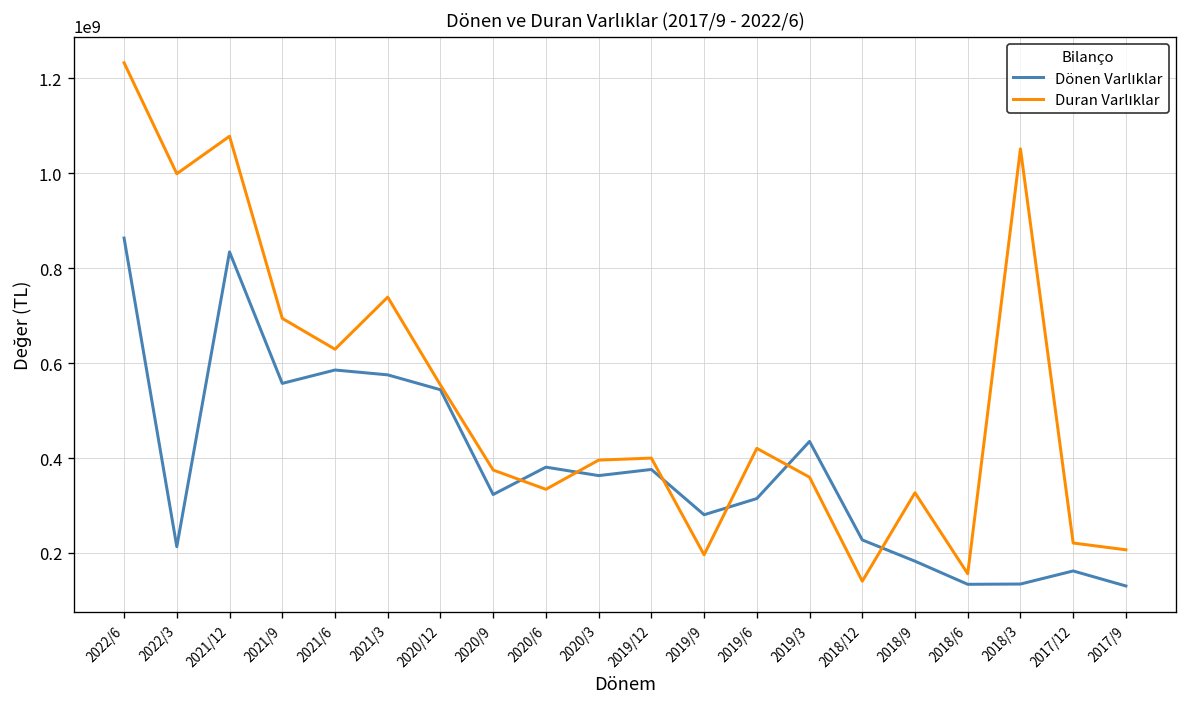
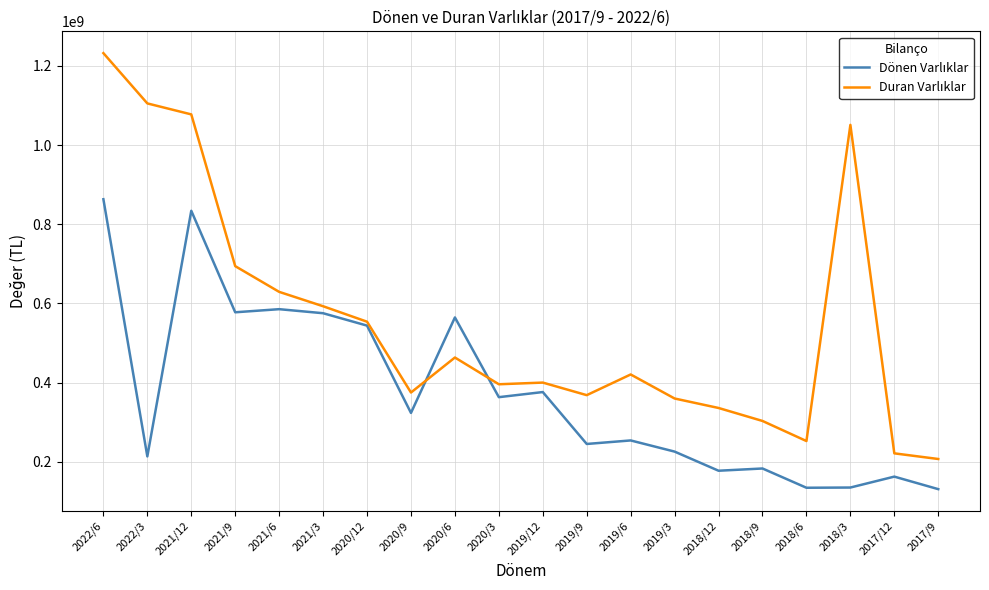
  {
    "Dönen Varlıklar": {
      "2022/6": 860000000,
      "2022/3": 210000000,
      "2021/12": 830000000,
-     "2021/9": 560000000,
+     "2021/9": 580000000,
      "2021/6": 590000000,
      "2021/3": 580000000,
      "2020/12": 540000000,
      "2020/9": 320000000,
-     "2020/6": 380000000,
+     "2020/6": 560000000,
      "2020/3": 360000000,
      "2019/12": 380000000,
-     "2019/9": 280000000,
-     "2019/6": 310000000,
-     "2019/3": 430000000,
-     "2018/12": 230000000,
+     "2019/9": 240000000,
+     "2019/6": 250000000,
+     "2019/3": 230000000,
+     "2018/12": 180000000,
      "2018/9": 180000000,
      "2018/6": 130000000,
      "2018/3": 130000000,
      "2017/12": 160000000,
      "2017/9": 130000000
    },
    "Duran Varlıklar": {
      "2022/6": 1230000000,
-     "2022/3": 1000000000,
+     "2022/3": 1110000000,
      "2021/12": 1080000000,
      "2021/9": 690000000,
      "2021/6": 630000000,
-     "2021/3": 740000000,
+     "2021/3": 590000000,
      "2020/12": 550000000,
      "2020/9": 370000000,
-     "2020/6": 330000000,
+     "2020/6": 460000000,
      "2020/3": 400000000,
      "2019/12": 400000000,
-     "2019/9": 200000000,
+     "2019/9": 370000000,
      "2019/6": 420000000,
      "2019/3": 360000000,
-     "2018/12": 140000000,
-     "2018/9": 330000000,
-     "2018/6": 160000000,
+     "2018/12": 340000000,
+     "2018/9": 300000000,
+     "2018/6": 250000000,
      "2018/3": 1050000000,
      "2017/12": 220000000,
      "2017/9": 210000000
    }
  }
